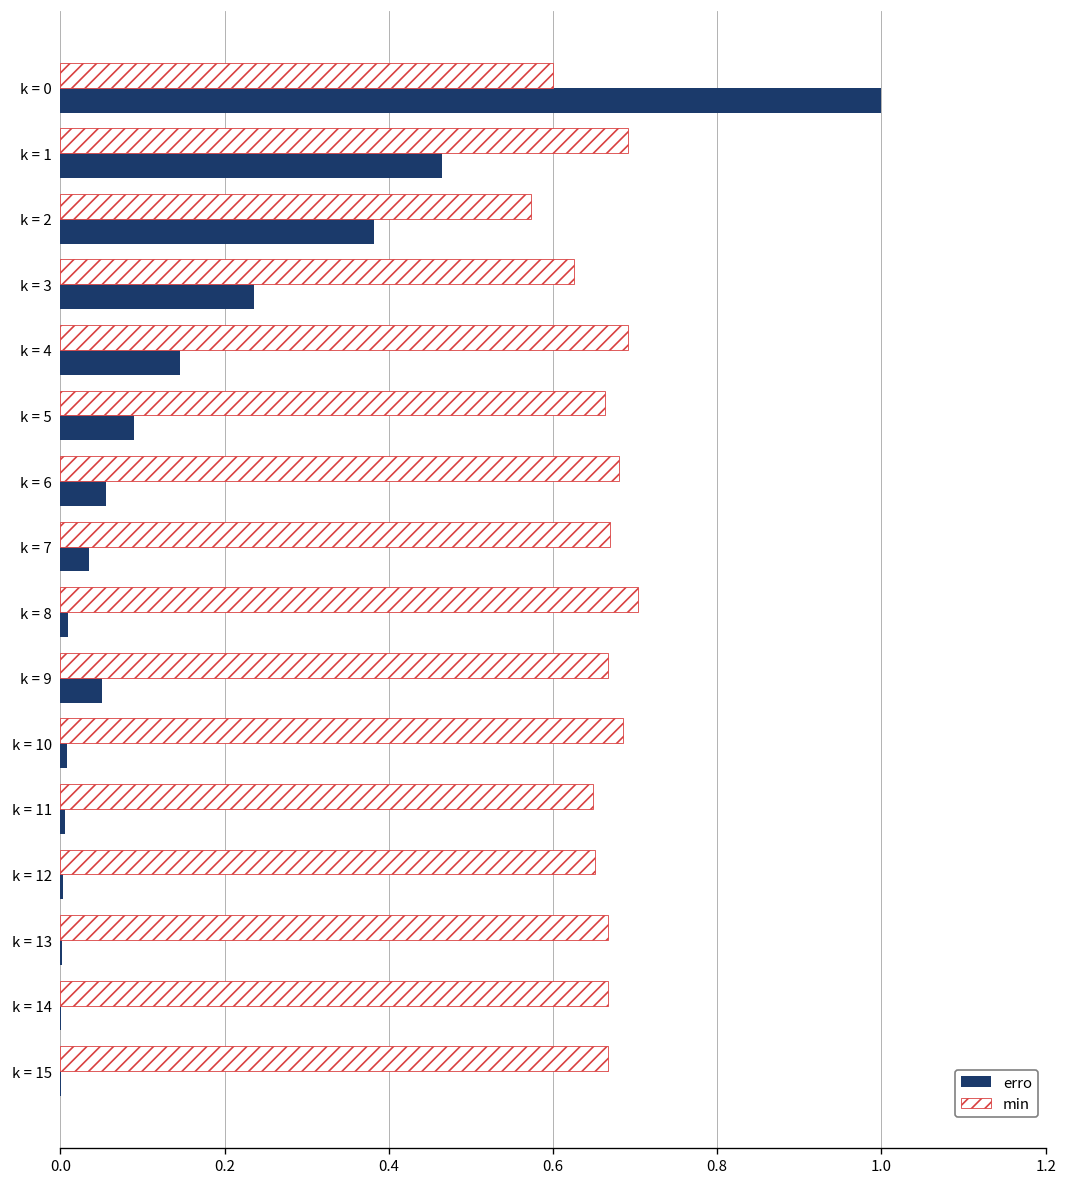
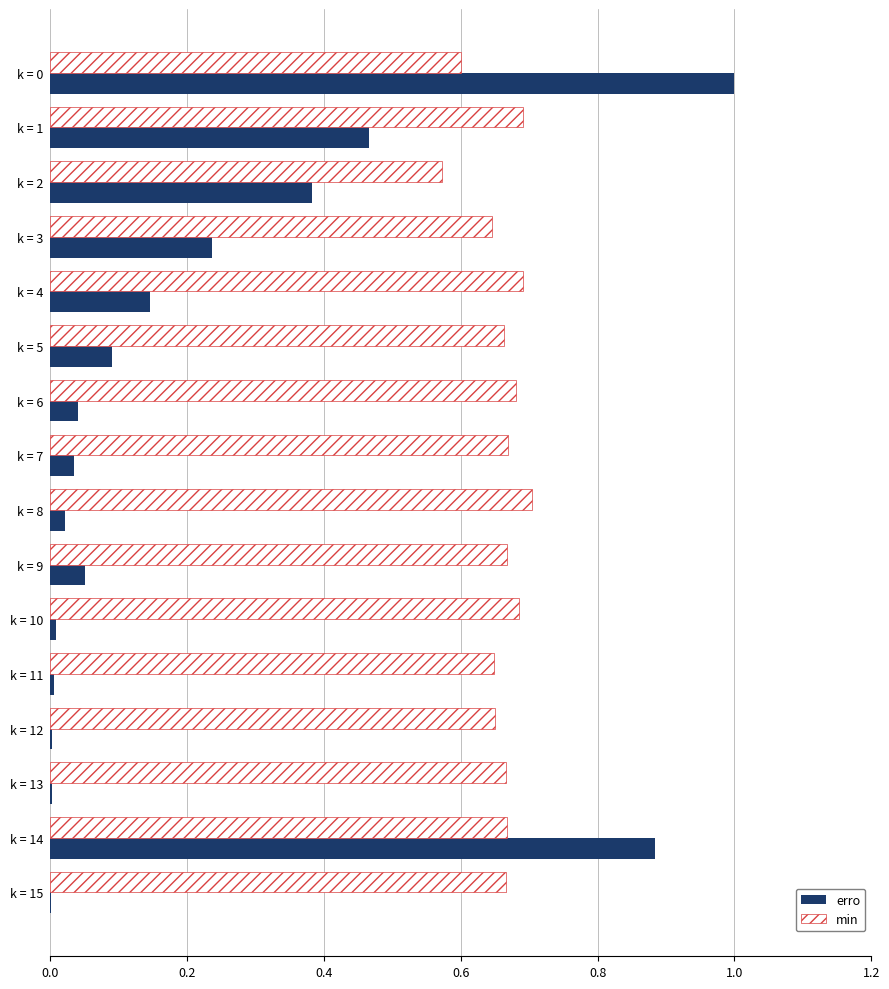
  {
    "erro": {
      "k = 0": 1.00,
      "k = 1": 0.47,
      "k = 2": 0.38,
      "k = 3": 0.24,
      "k = 4": 0.15,
      "k = 5": 0.09,
-     "k = 6": 0.06,
+     "k = 6": 0.04,
      "k = 7": 0.03,
-     "k = 8": 0.01,
+     "k = 8": 0.02,
      "k = 9": 0.05,
      "k = 10": 0.01,
      "k = 11": 0.01,
-     "k = 14": 0.00
+     "k = 14": 0.88
    },
    "min": {
      "k = 0": 0.60,
      "k = 1": 0.69,
      "k = 2": 0.57,
-     "k = 3": 0.63,
+     "k = 3": 0.65,
      "k = 4": 0.69,
      "k = 5": 0.66,
      "k = 6": 0.68,
      "k = 7": 0.67,
      "k = 8": 0.70,
      "k = 9": 0.67,
      "k = 10": 0.69,
      "k = 11": 0.65,
      "k = 12": 0.65,
      "k = 13": 0.67,
      "k = 14": 0.67,
      "k = 15": 0.67
    }
  }
